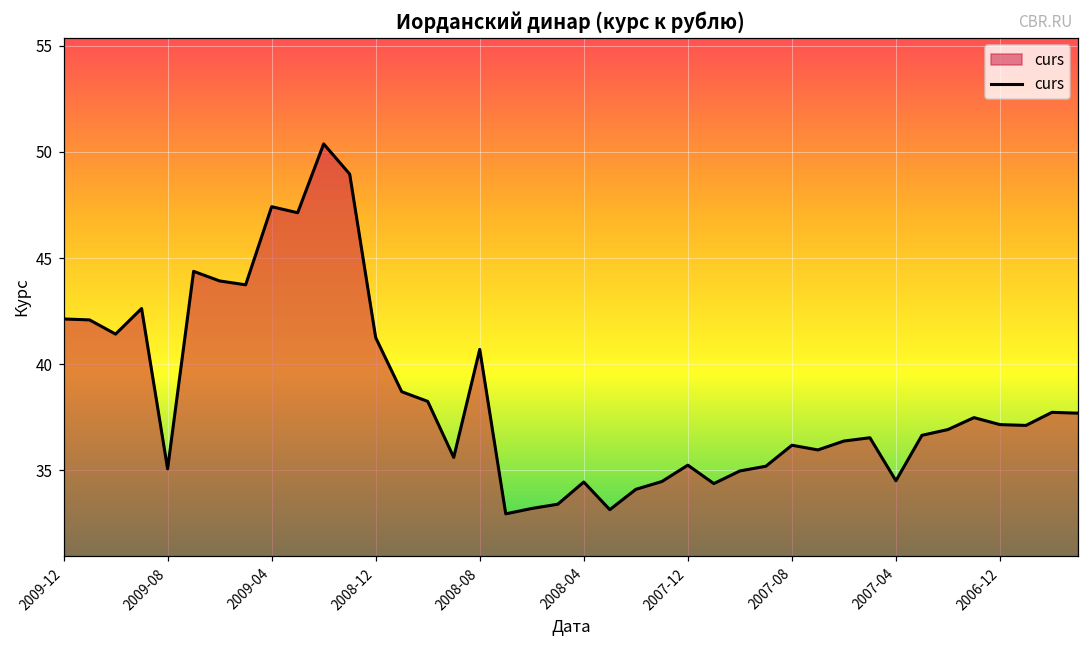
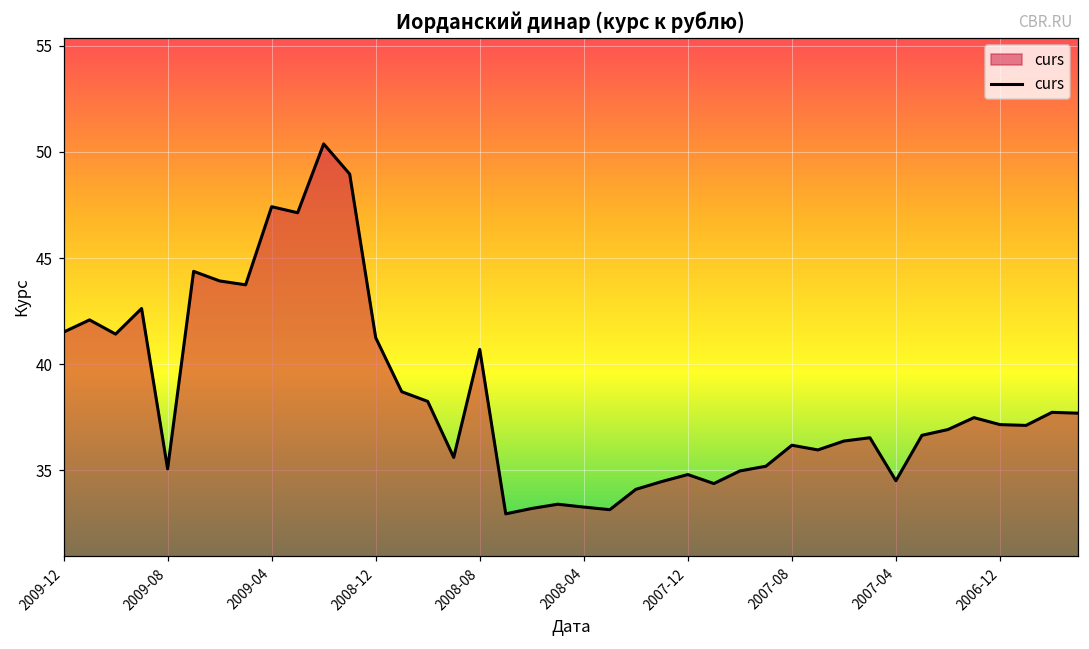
  {
-   "2009-12": 42.1,
+   "2009-12": 41.5,
    "2009-08": 35.1,
    "2009-04": 47.4,
    "2008-12": 41.3,
    "2008-08": 40.7,
-   "2008-04": 34.4,
-   "2007-12": 35.2,
+   "2008-04": 33.3,
+   "2007-12": 34.8,
    "2007-08": 36.2,
    "2007-04": 34.5,
    "2006-12": 37.2
  }
